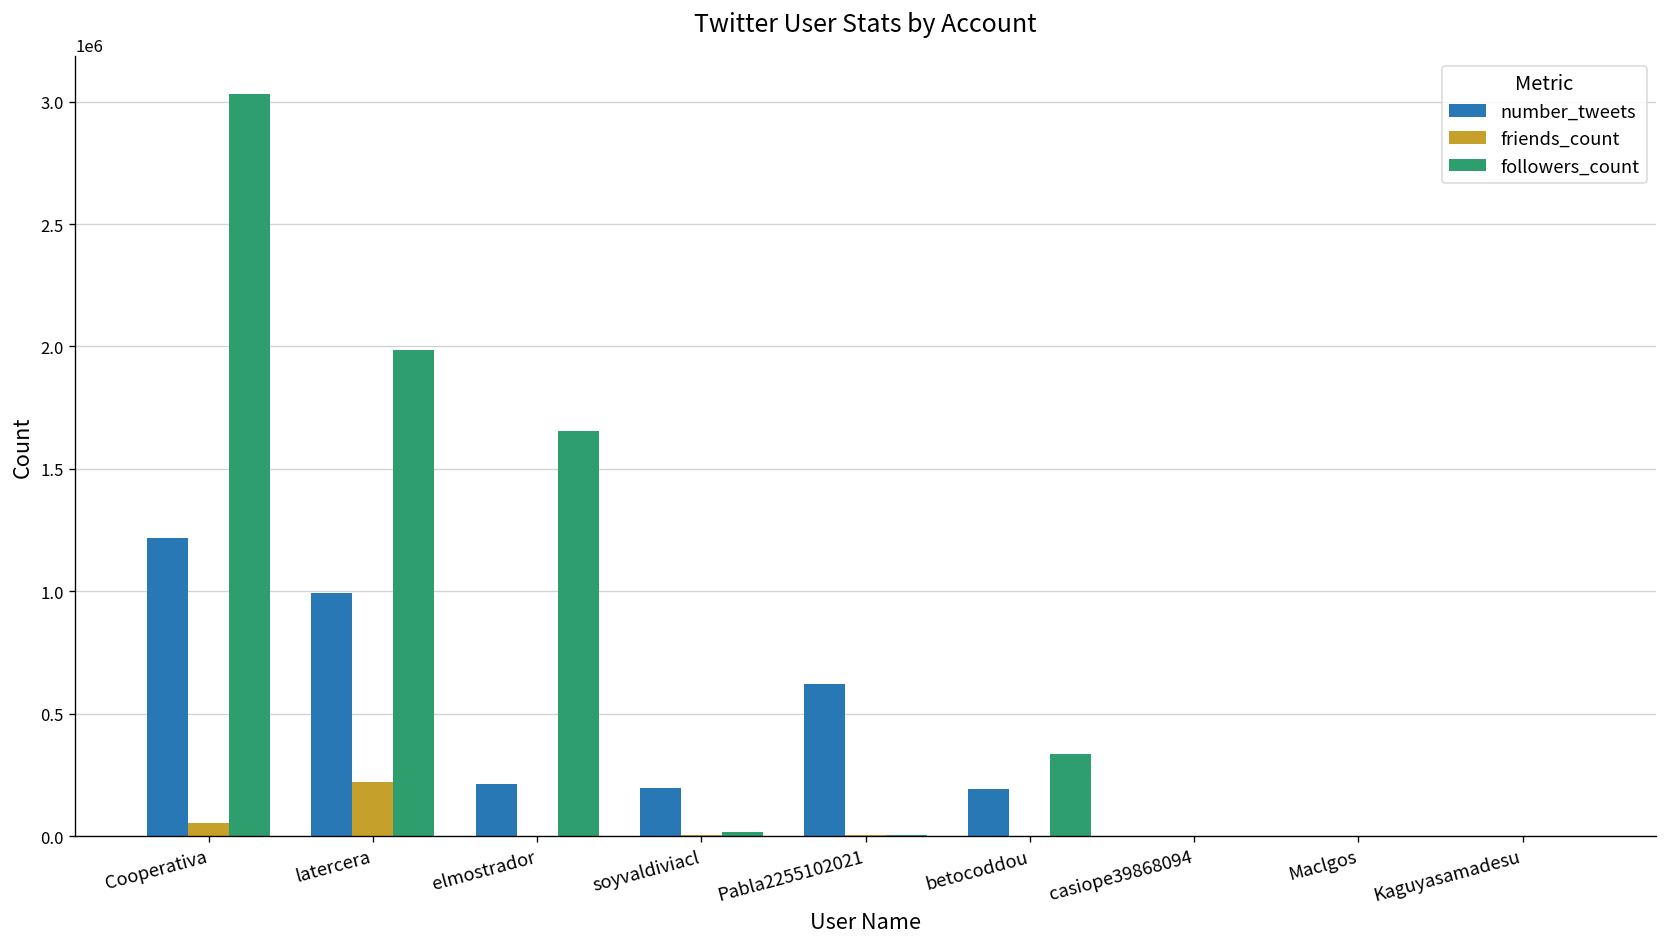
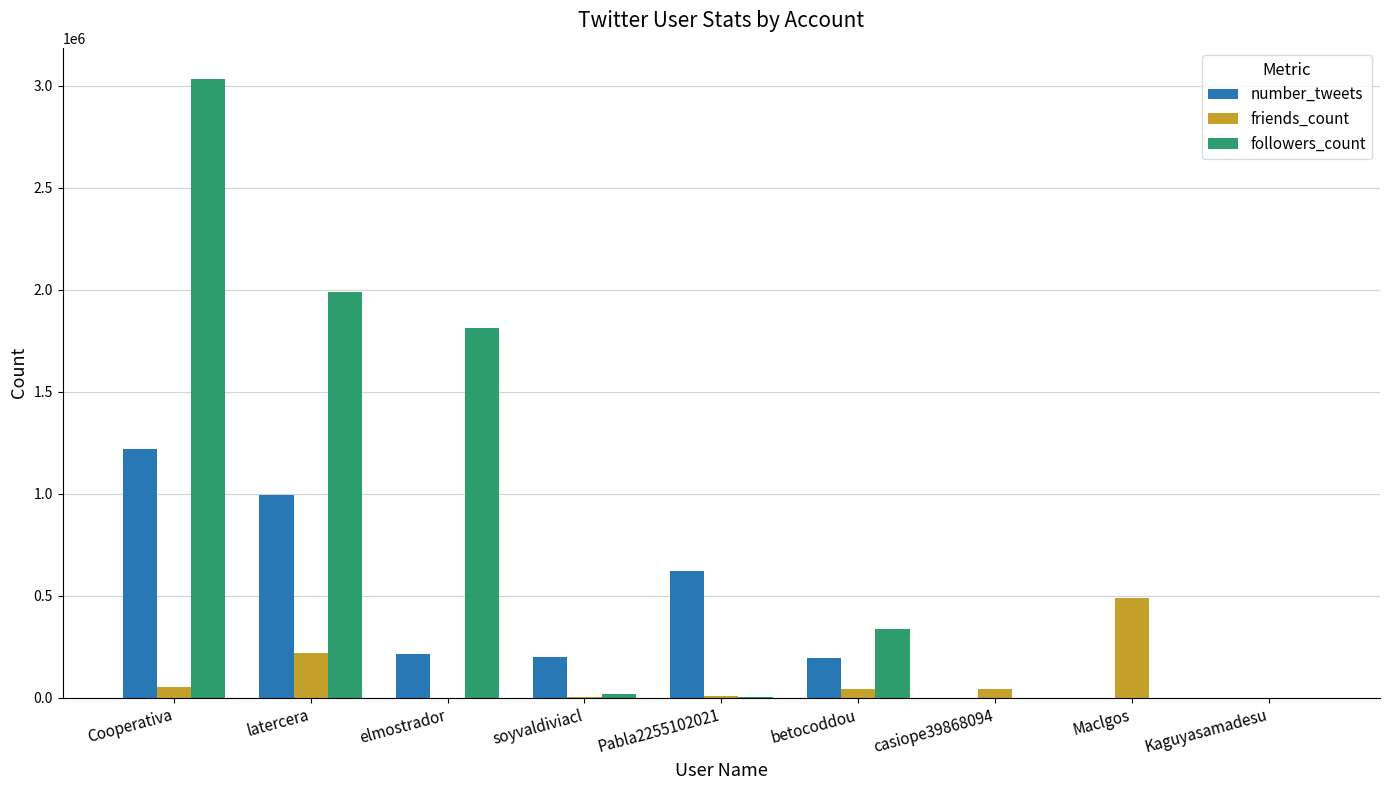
  {
    "number_tweets": {
      "Cooperativa": 1220000,
      "latercera": 990000,
      "elmostrador": 210000,
      "soyvaldiviacl": 200000,
      "Pabla2255102021": 620000,
      "betocoddou": 190000
    },
    "friends_count": {
      "Cooperativa": 50000,
      "latercera": 220000,
-     "betocoddou": 0,
-     "casiope39868094": 0,
-     "Maclgos": 0
+     "betocoddou": 40000,
+     "casiope39868094": 40000,
+     "Maclgos": 490000
    },
    "followers_count": {
      "Cooperativa": 3030000,
      "latercera": 1990000,
-     "elmostrador": 1660000,
+     "elmostrador": 1810000,
      "soyvaldiviacl": 20000,
      "betocoddou": 340000
    }
  }
